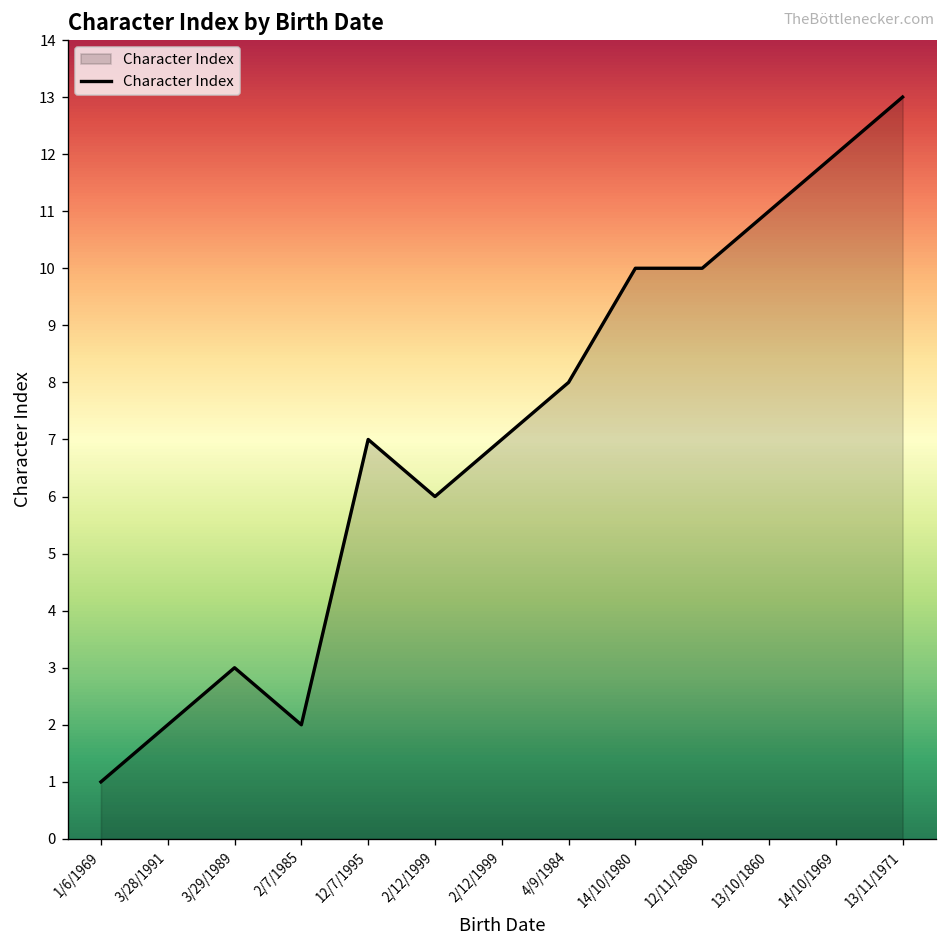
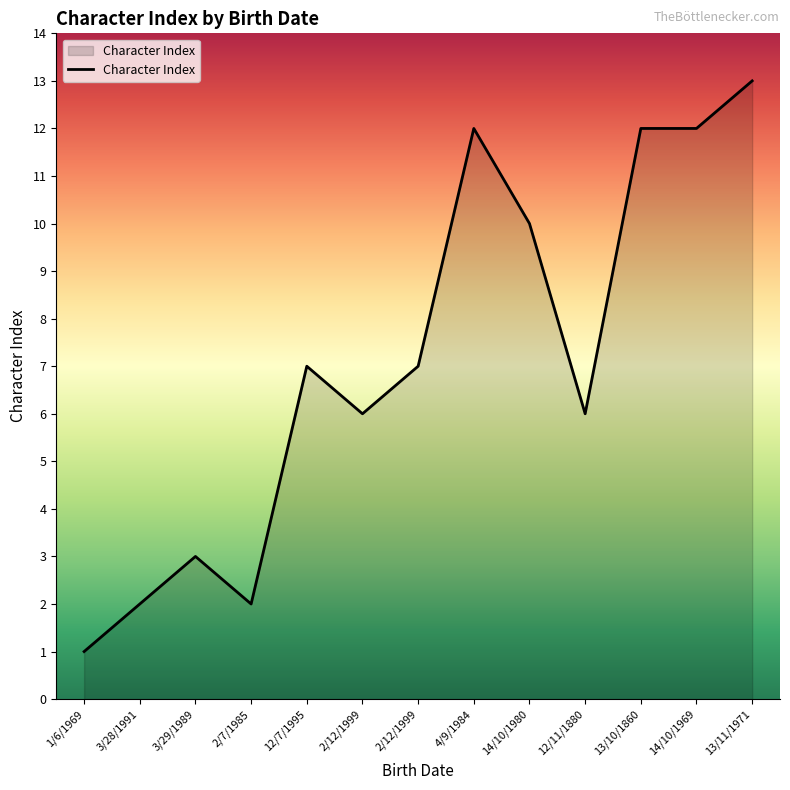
  {
    "1/6/1969": 1,
    "3/28/1991": 2,
    "3/29/1989": 3,
    "2/7/1985": 2,
    "12/7/1995": 7,
-   "4/9/1984": 8,
+   "4/9/1984": 12,
    "14/10/1980": 10,
-   "12/11/1880": 10,
-   "13/10/1860": 11,
+   "12/11/1880": 6,
+   "13/10/1860": 12,
    "14/10/1969": 12,
    "13/11/1971": 13
  }
